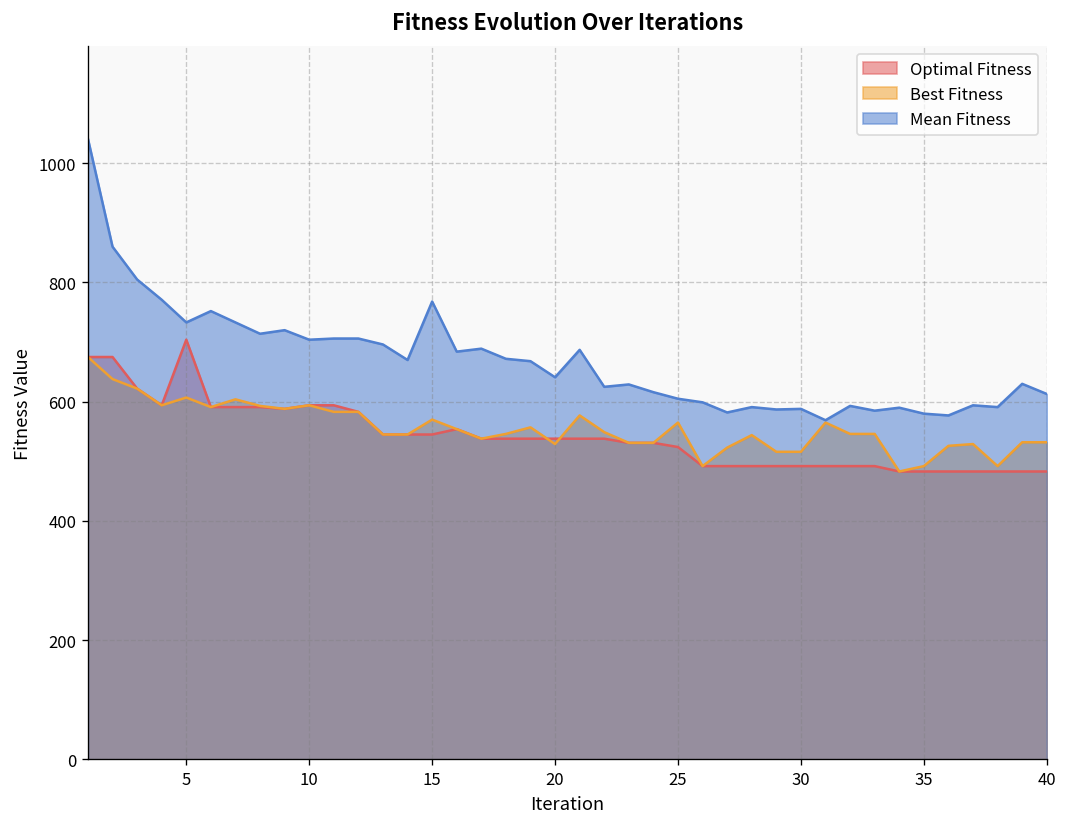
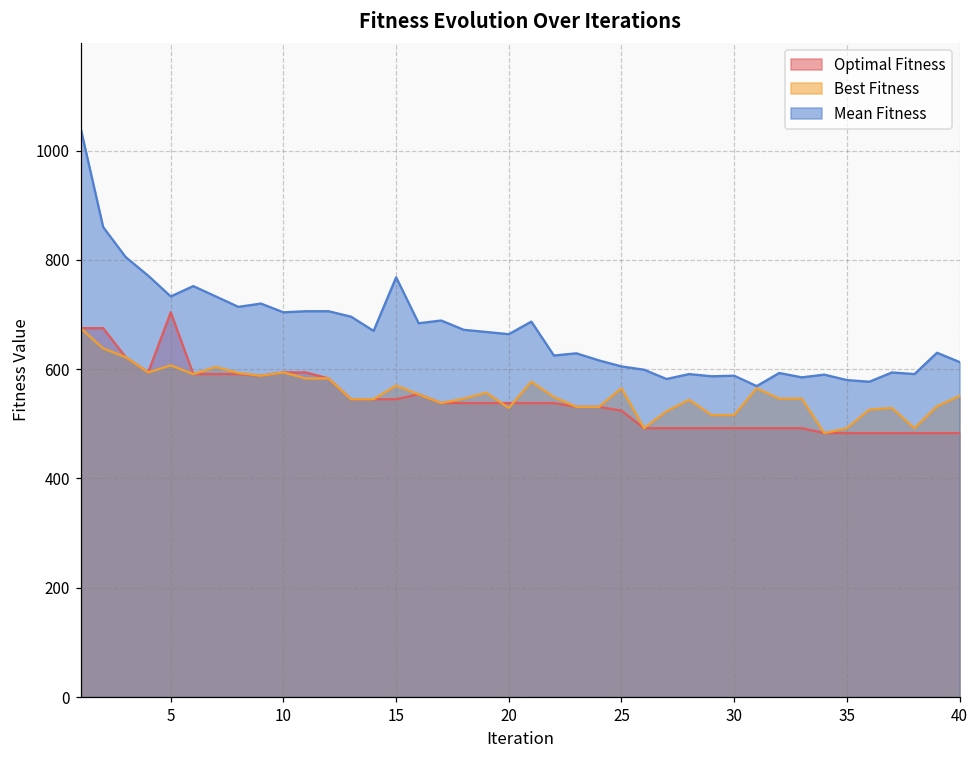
  {
    "Optimal Fitness": {
      "5": 700,
      "15": 550,
      "20": 540,
      "25": 520,
      "30": 490,
      "35": 480,
      "40": 480
    },
    "Best Fitness": {
      "5": 610,
      "15": 570,
      "20": 530,
      "25": 570,
      "30": 520,
      "35": 490,
-     "40": 530
+     "40": 550
    },
    "Mean Fitness": {
      "5": 730,
      "10": 700,
      "15": 770,
-     "20": 640,
+     "20": 660,
      "25": 610,
      "30": 590,
      "35": 580,
      "40": 610
    }
  }
